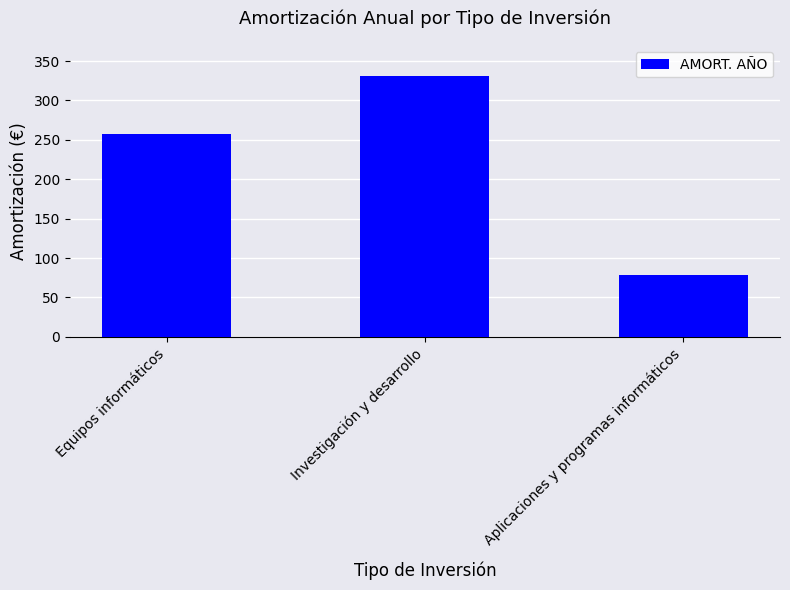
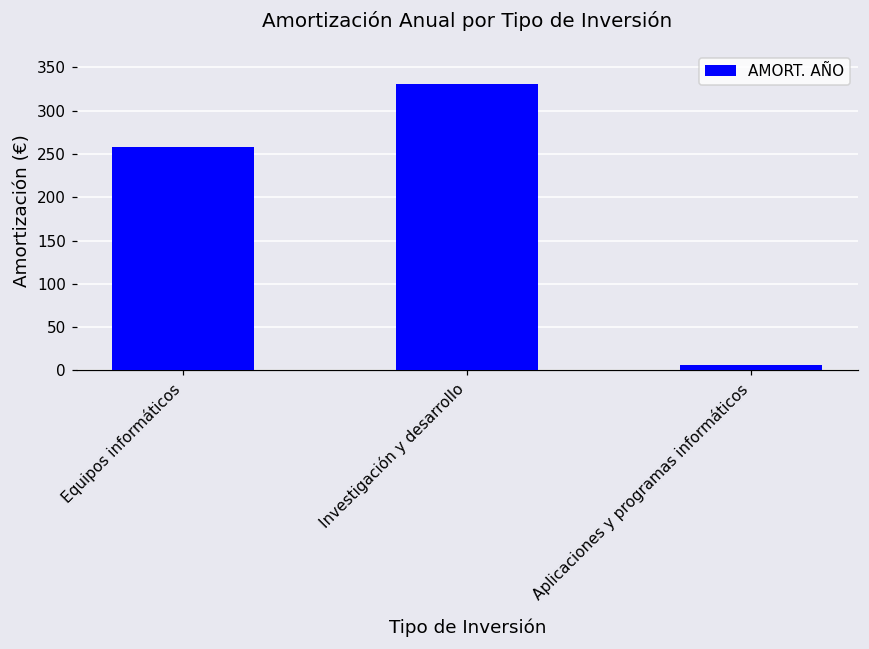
  {
    "Equipos informáticos": 260,
    "Investigación y desarrollo": 330,
-   "Aplicaciones y programas informáticos": 80
+   "Aplicaciones y programas informáticos": 10
  }
